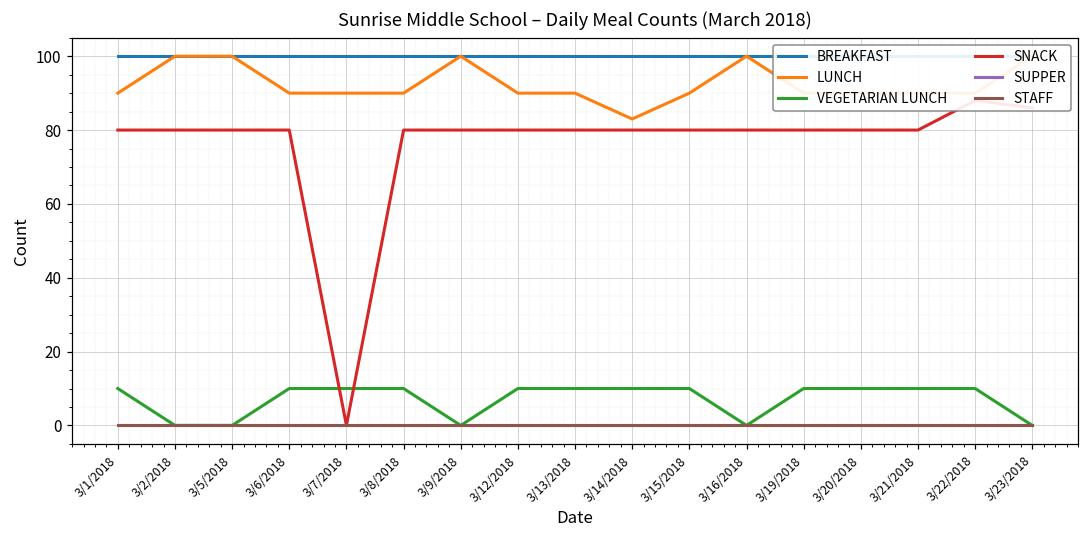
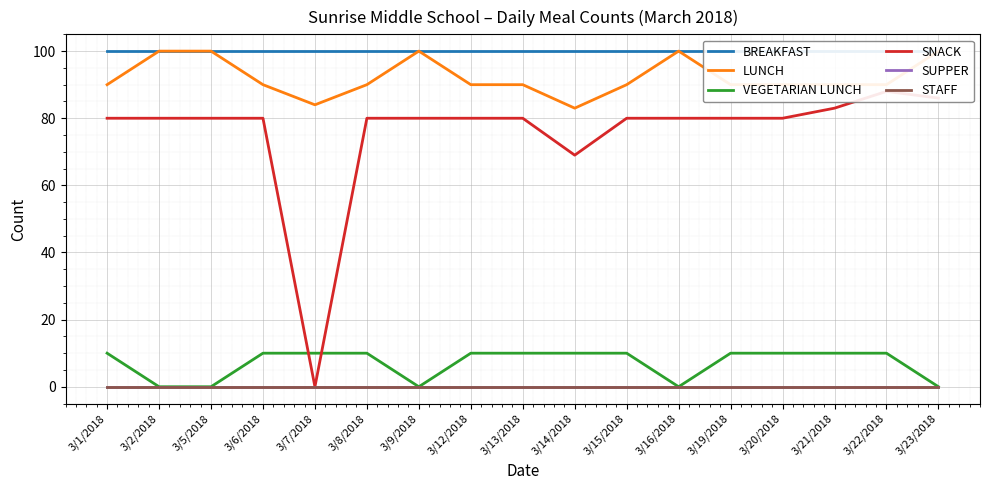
  {
    "BREAKFAST": {
      "3/1/2018": 100,
      "3/6/2018": 100,
      "3/7/2018": 100,
      "3/8/2018": 100,
      "3/12/2018": 100,
      "3/13/2018": 100,
      "3/14/2018": 100,
      "3/15/2018": 100
    },
    "LUNCH": {
      "3/1/2018": 90,
      "3/6/2018": 90,
-     "3/7/2018": 90,
+     "3/7/2018": 84,
      "3/8/2018": 90,
      "3/12/2018": 90,
      "3/13/2018": 90,
      "3/14/2018": 83,
      "3/15/2018": 90
    },
    "VEGETARIAN LUNCH": {
      "3/1/2018": 10,
      "3/6/2018": 10,
      "3/7/2018": 10,
      "3/8/2018": 10,
      "3/12/2018": 10,
      "3/13/2018": 10,
      "3/14/2018": 10,
      "3/15/2018": 10,
      "3/19/2018": 10,
      "3/20/2018": 10,
      "3/21/2018": 10,
      "3/22/2018": 10
    },
    "SNACK": {
      "3/1/2018": 80,
      "3/2/2018": 80,
      "3/5/2018": 80,
      "3/6/2018": 80,
      "3/8/2018": 80,
      "3/9/2018": 80,
      "3/12/2018": 80,
      "3/13/2018": 80,
-     "3/14/2018": 80,
+     "3/14/2018": 69,
      "3/15/2018": 80,
      "3/16/2018": 80,
      "3/19/2018": 80,
      "3/20/2018": 80,
-     "3/21/2018": 80
+     "3/21/2018": 83
    },
    "STAFF": {
      "3/1/2018": 0,
      "3/6/2018": 0,
      "3/8/2018": 0,
      "3/12/2018": 0,
      "3/13/2018": 0,
      "3/14/2018": 0,
      "3/15/2018": 0,
      "3/19/2018": 0,
      "3/20/2018": 0,
      "3/21/2018": 0,
      "3/22/2018": 0
    }
  }
